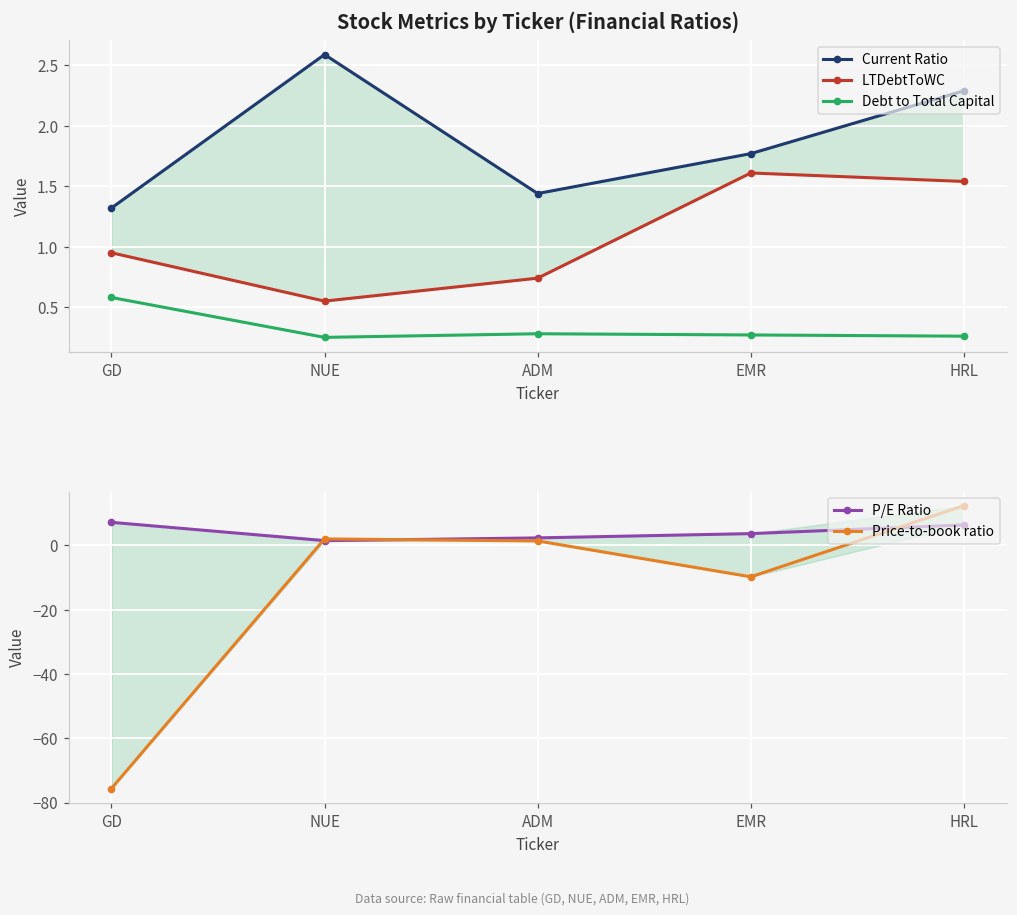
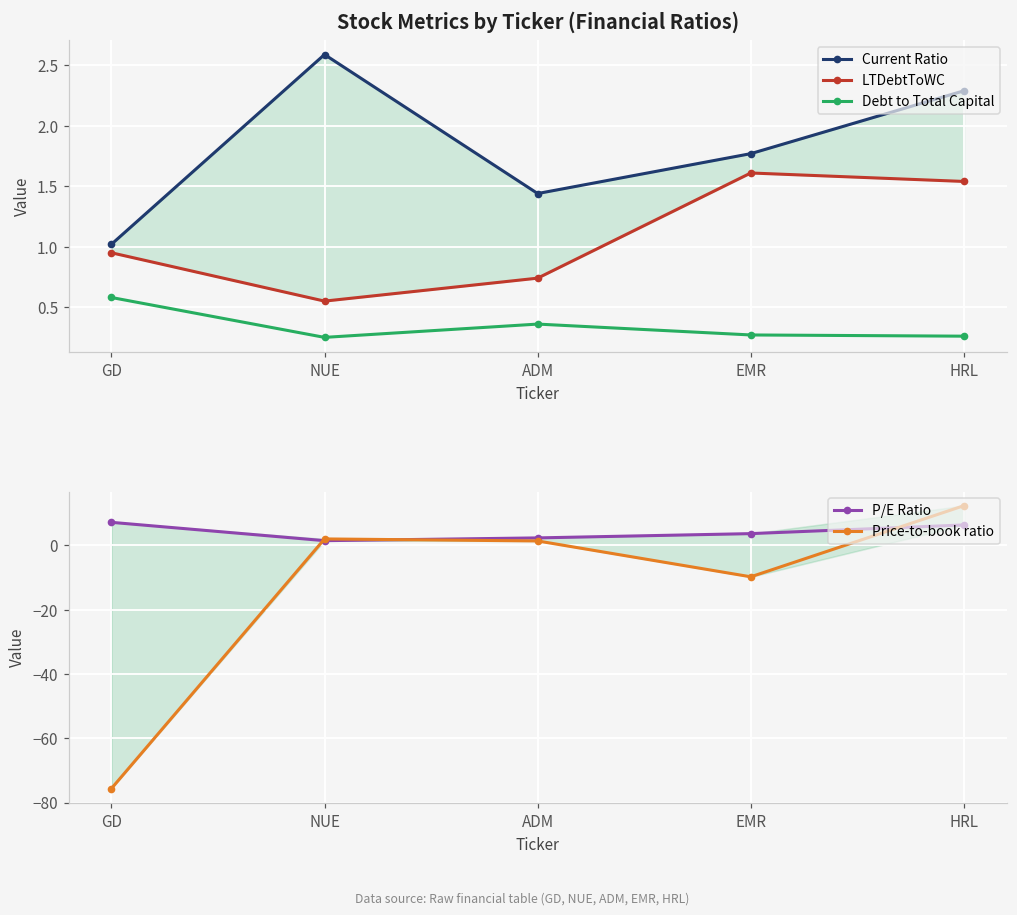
  {
    "Stock Metrics by Ticker (Financial Ratios)": {
      "Current Ratio": {
-       "GD": 1.32,
+       "GD": 1.02,
        "NUE": 2.59,
        "ADM": 1.44,
        "EMR": 1.77
      },
      "LTDebtToWC": {
        "GD": 0.95,
        "NUE": 0.55,
        "ADM": 0.74,
        "EMR": 1.61,
        "HRL": 1.54
      },
      "Debt to Total Capital": {
        "GD": 0.58,
        "NUE": 0.25,
-       "ADM": 0.28,
+       "ADM": 0.36,
        "EMR": 0.27,
        "HRL": 0.26
      }
    }
  }
